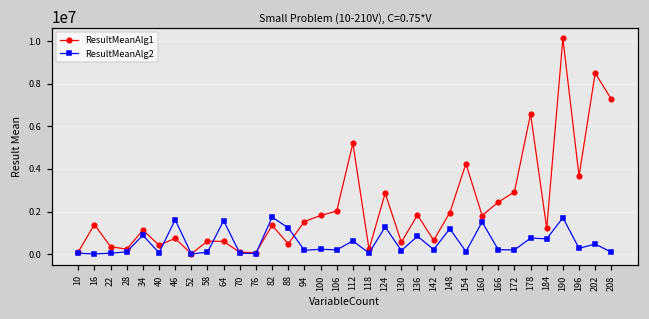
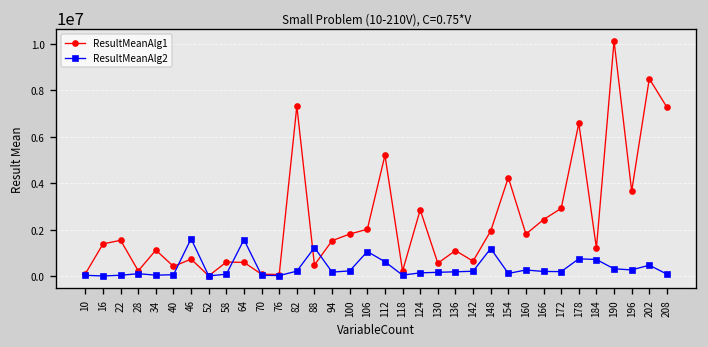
  {
    "ResultMeanAlg1": {
      "16": 1400000,
-     "22": 400000,
+     "22": 1600000,
      "34": 1100000,
      "40": 400000,
      "46": 700000,
      "58": 600000,
      "64": 600000,
-     "82": 1400000,
+     "82": 7300000,
      "88": 500000,
      "94": 1500000,
      "100": 1800000,
      "106": 2000000,
      "112": 5200000,
      "118": 200000,
      "124": 2900000,
      "130": 600000,
-     "136": 1800000,
+     "136": 1100000,
      "142": 700000,
      "148": 1900000,
      "154": 4200000,
      "160": 1800000,
      "166": 2400000,
      "172": 2900000,
      "178": 6600000,
      "184": 1200000,
      "190": 10100000,
      "196": 3700000,
      "202": 8500000,
      "208": 7300000
    },
    "ResultMeanAlg2": {
      "16": 0,
      "22": 0,
-     "34": 900000,
+     "34": 100000,
      "40": 100000,
      "46": 1600000,
      "58": 100000,
      "64": 1600000,
-     "82": 1700000,
+     "82": 200000,
      "88": 1200000,
      "94": 200000,
      "100": 200000,
-     "106": 200000,
+     "106": 1100000,
      "112": 600000,
      "118": 100000,
-     "124": 1300000,
+     "124": 200000,
      "130": 200000,
-     "136": 800000,
+     "136": 200000,
      "142": 200000,
      "148": 1200000,
      "154": 100000,
-     "160": 1500000,
+     "160": 300000,
      "166": 200000,
      "172": 200000,
      "178": 800000,
      "184": 700000,
-     "190": 1700000,
+     "190": 300000,
      "196": 300000,
      "202": 500000,
      "208": 100000
    }
  }
